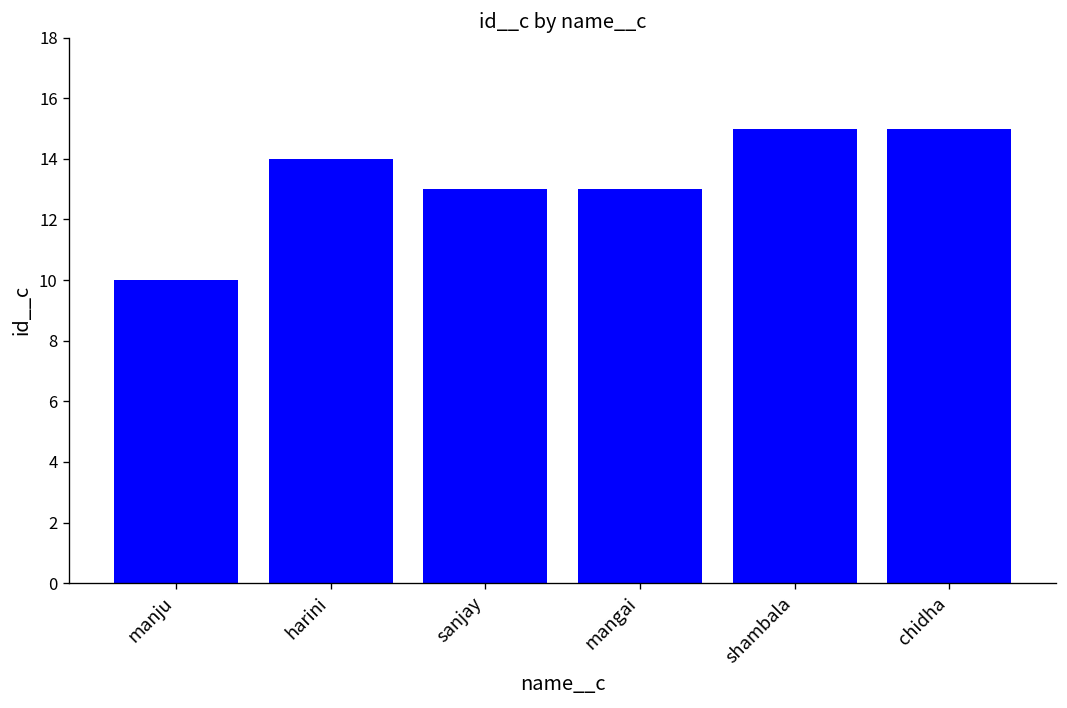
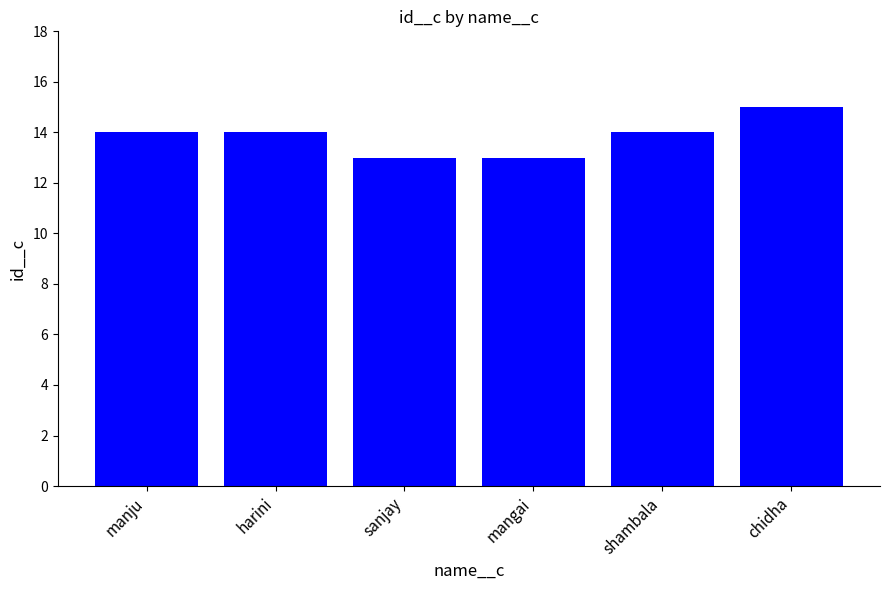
  {
-   "manju": 10,
+   "manju": 14,
    "harini": 14,
    "sanjay": 13,
    "mangai": 13,
-   "shambala": 15,
+   "shambala": 14,
    "chidha": 15
  }
